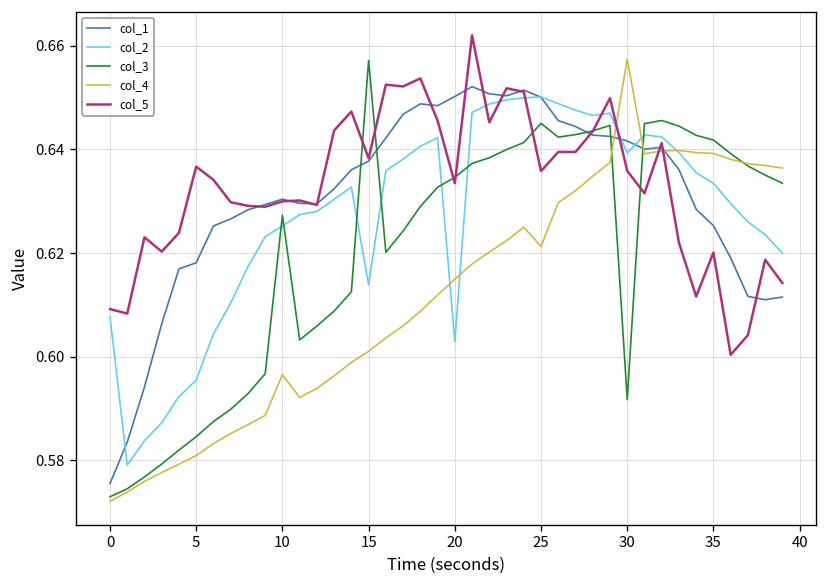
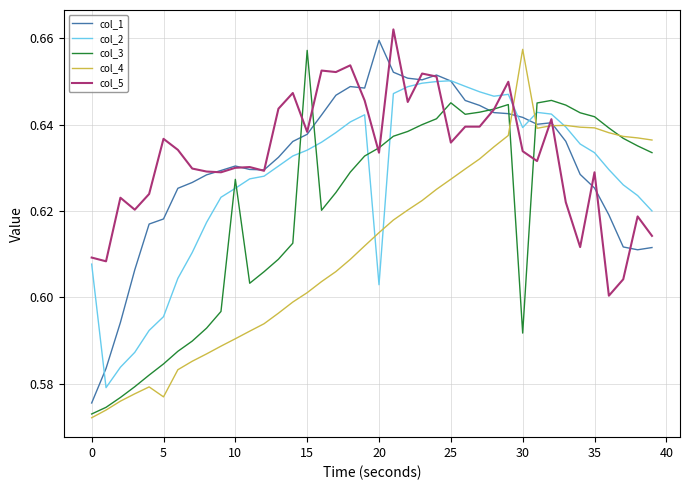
  {
    "col_1": {
      "0": 0.575,
      "5": 0.618,
-     "20": 0.650,
+     "20": 0.660,
      "30": 0.642,
      "35": 0.625
    },
    "col_2": {
      "0": 0.608,
      "5": 0.595,
      "10": 0.625,
-     "15": 0.614,
+     "15": 0.634,
      "20": 0.603,
      "30": 0.639,
      "35": 0.633
    },
    "col_3": {
      "0": 0.573,
      "5": 0.585,
      "10": 0.627,
      "15": 0.657,
      "20": 0.635,
      "25": 0.645,
      "30": 0.592,
      "35": 0.642
    },
    "col_4": {
      "0": 0.572,
-     "5": 0.581,
-     "10": 0.597,
+     "5": 0.577,
+     "10": 0.590,
      "15": 0.601,
      "20": 0.615,
-     "25": 0.621,
+     "25": 0.627,
      "30": 0.657,
      "35": 0.639
    },
    "col_5": {
      "0": 0.609,
      "5": 0.637,
      "20": 0.633,
      "25": 0.636,
-     "30": 0.636,
-     "35": 0.620
+     "30": 0.634,
+     "35": 0.629
    }
  }
